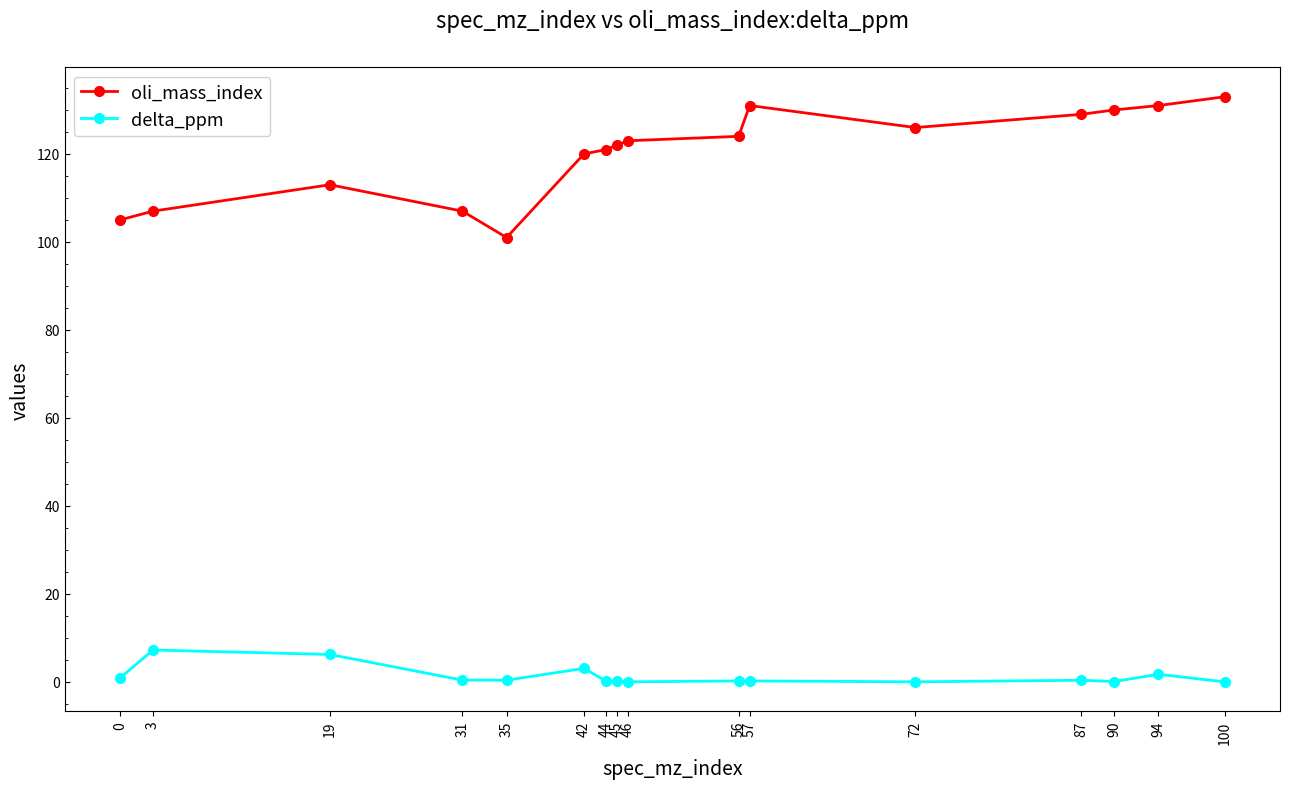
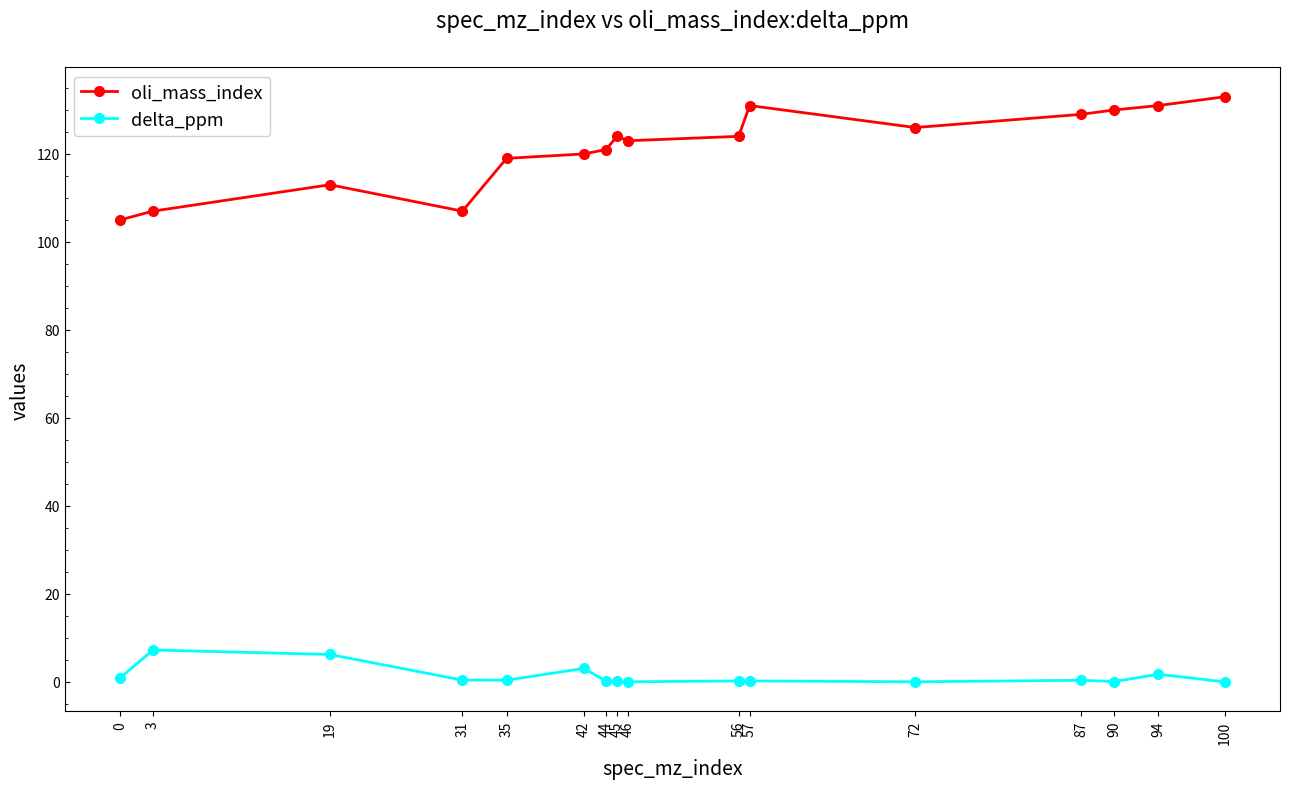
  {
    "oli_mass_index": {
      "0": 105,
      "3": 107,
      "19": 113,
      "31": 107,
-     "35": 101,
+     "35": 119,
      "42": 120,
      "44": 121,
-     "45": 122,
+     "45": 124,
      "46": 123,
      "56": 124,
      "57": 131,
      "72": 126,
      "87": 129,
      "90": 130,
      "94": 131,
      "100": 133
    },
    "delta_ppm": {
      "0": 1,
      "3": 7,
      "19": 6,
      "31": 0,
      "35": 0,
      "42": 3,
      "44": 0,
      "45": 0,
      "46": 0,
      "56": 0,
      "57": 0,
      "72": 0,
      "87": 0,
      "90": 0,
      "94": 2,
      "100": 0
    }
  }
